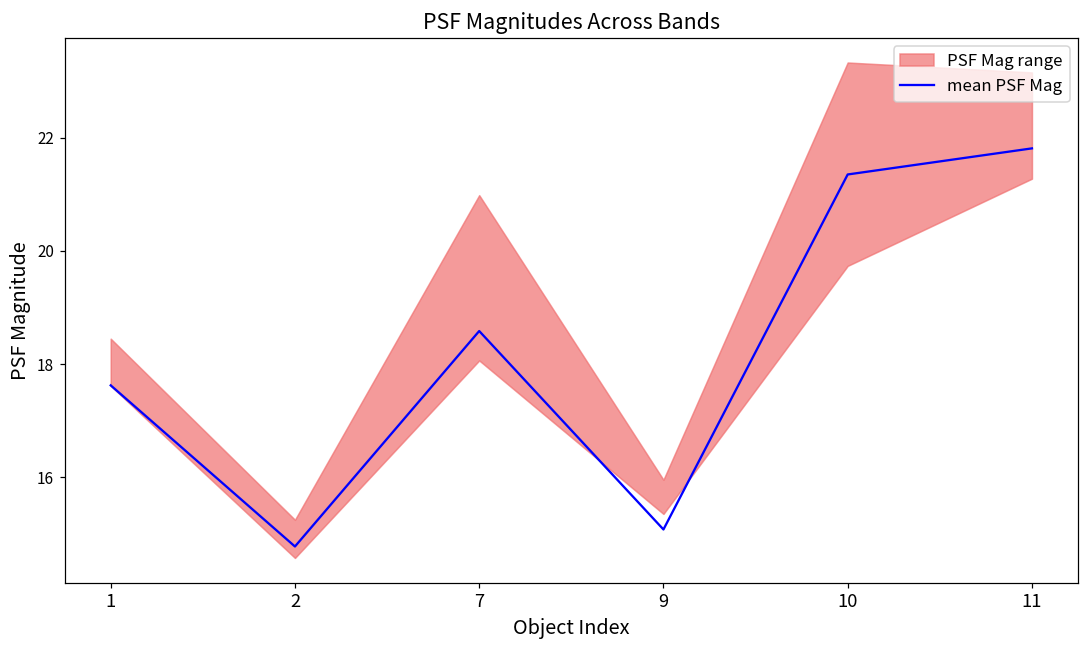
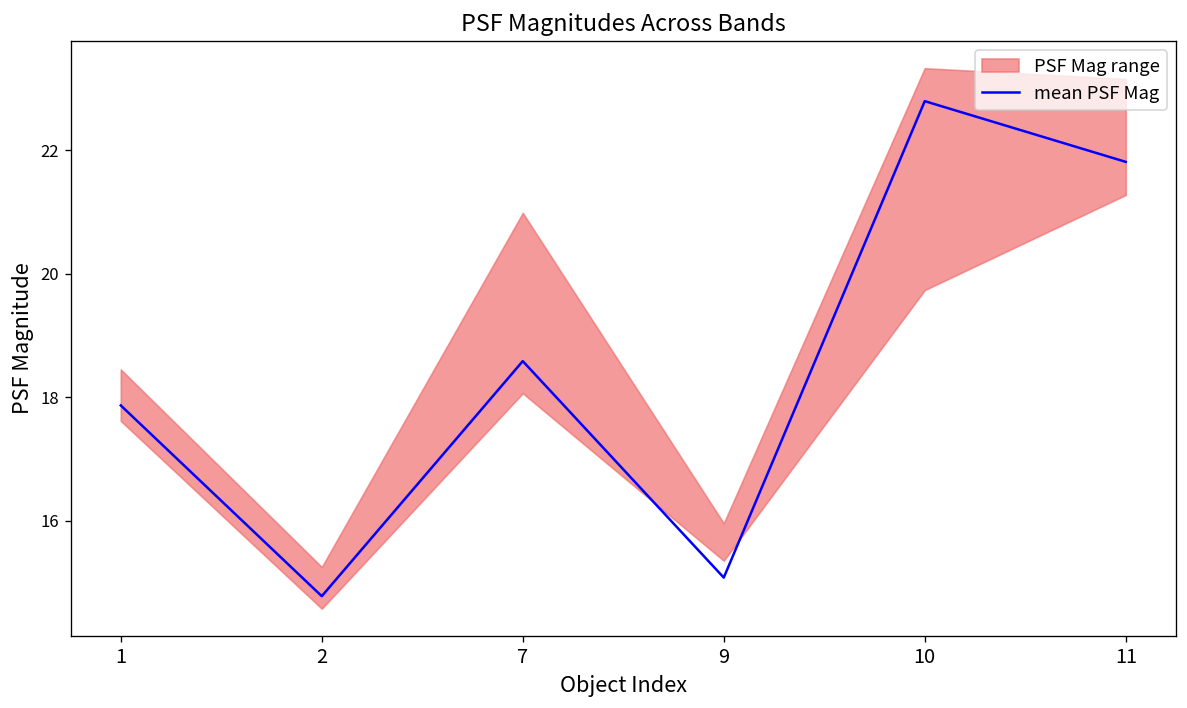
  {
    "mean PSF Mag": {
-     "1": 17.6,
+     "1": 17.9,
      "2": 14.8,
      "7": 18.6,
      "9": 15.1,
-     "10": 21.4,
+     "10": 22.8,
      "11": 21.8
    }
  }
